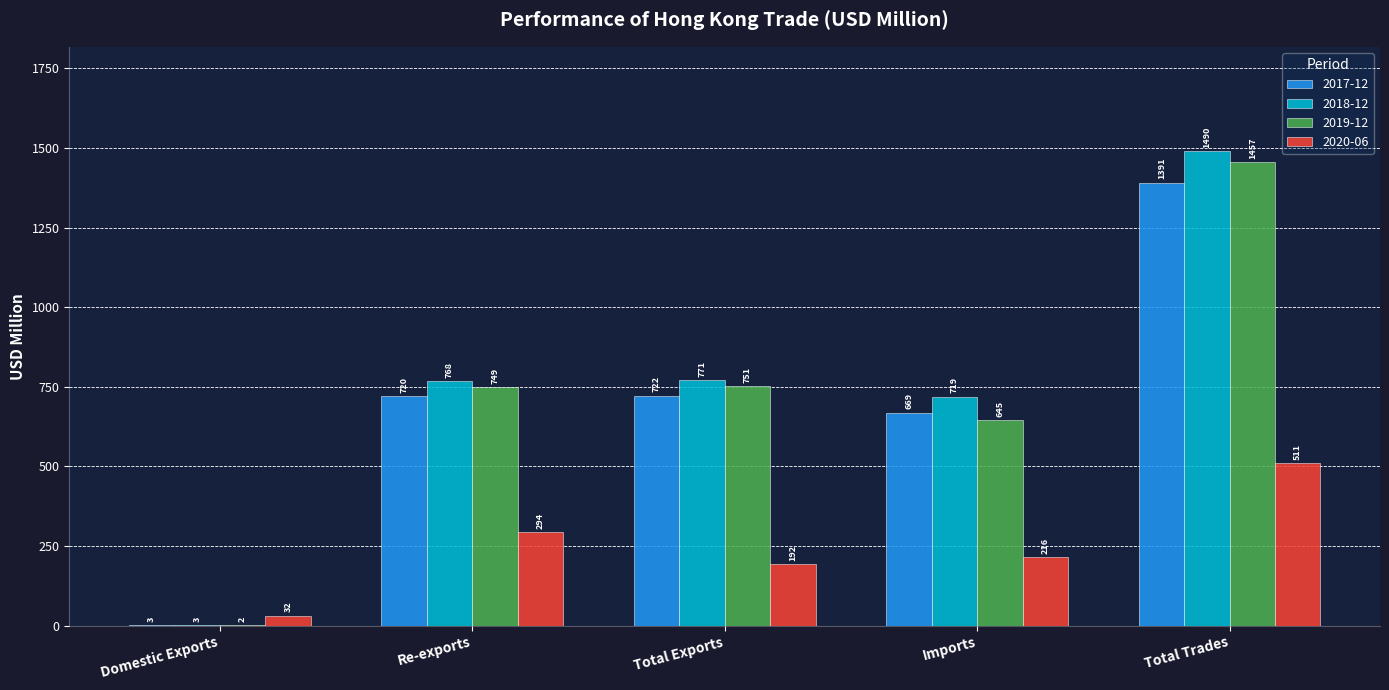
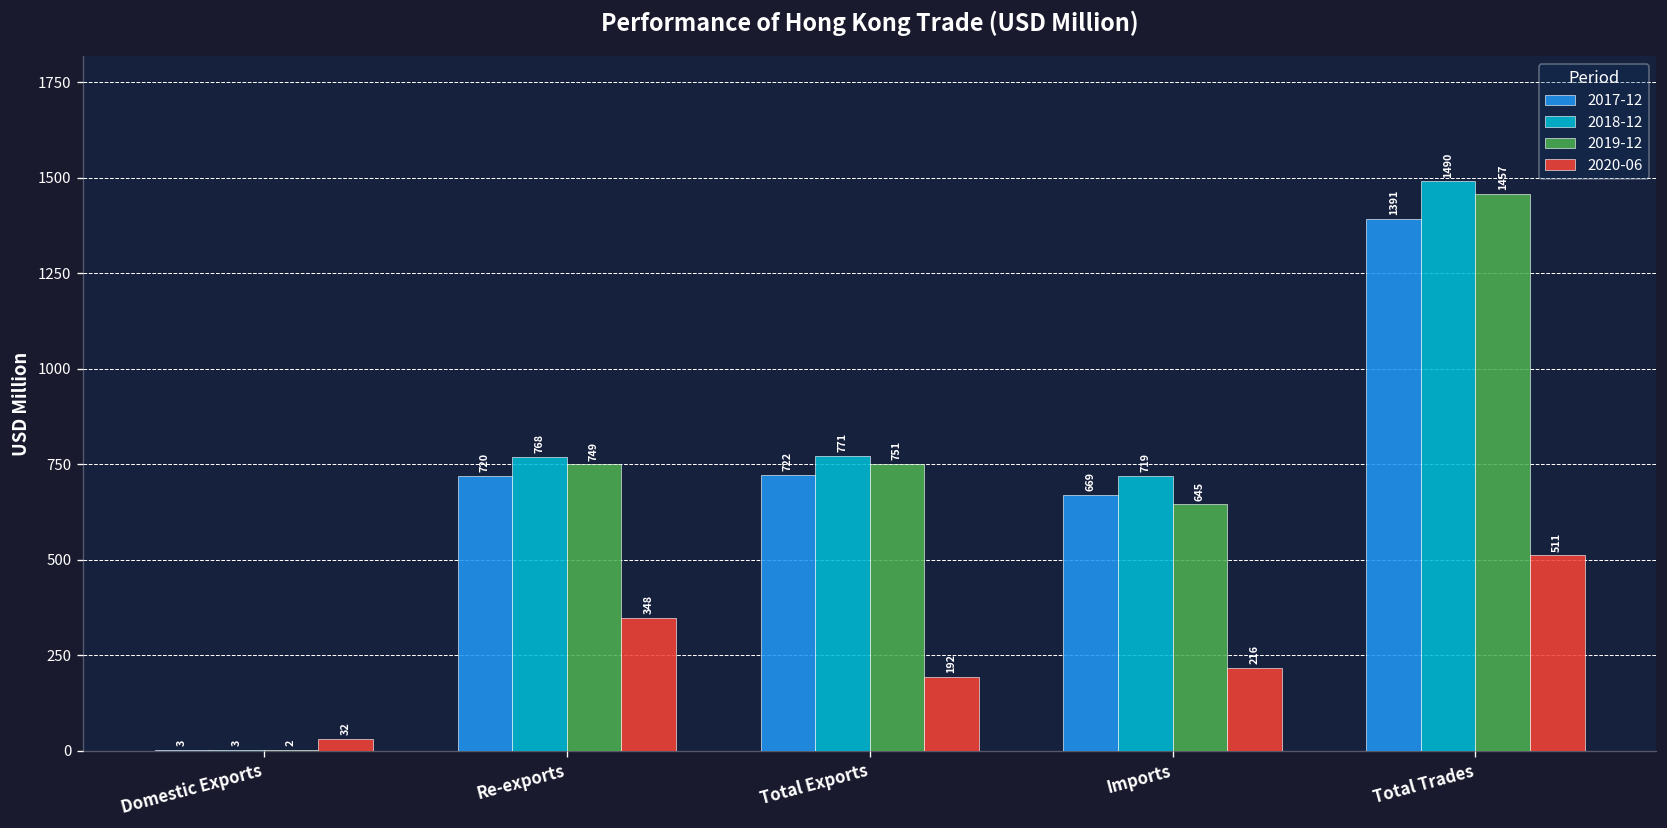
  {
    "2019-12": {
      "Domestic Exports": 2,
      "Re-exports": 749,
      "Total Exports": 751,
      "Imports": 645,
      "Total Trades": 1457
    },
    "2020-06": {
      "Domestic Exports": 32,
-     "Re-exports": 294,
+     "Re-exports": 348,
      "Total Exports": 192,
      "Imports": 216,
      "Total Trades": 511
    }
  }
